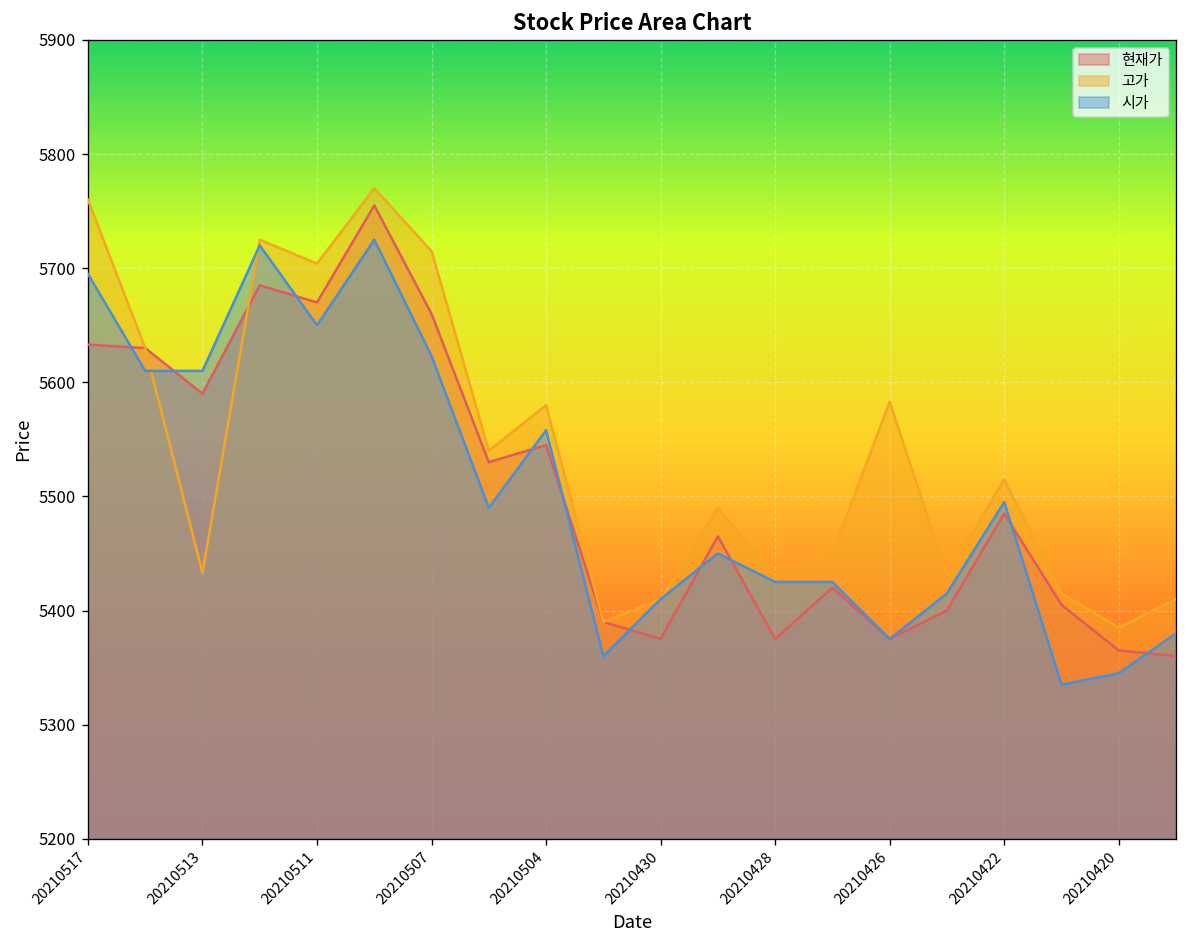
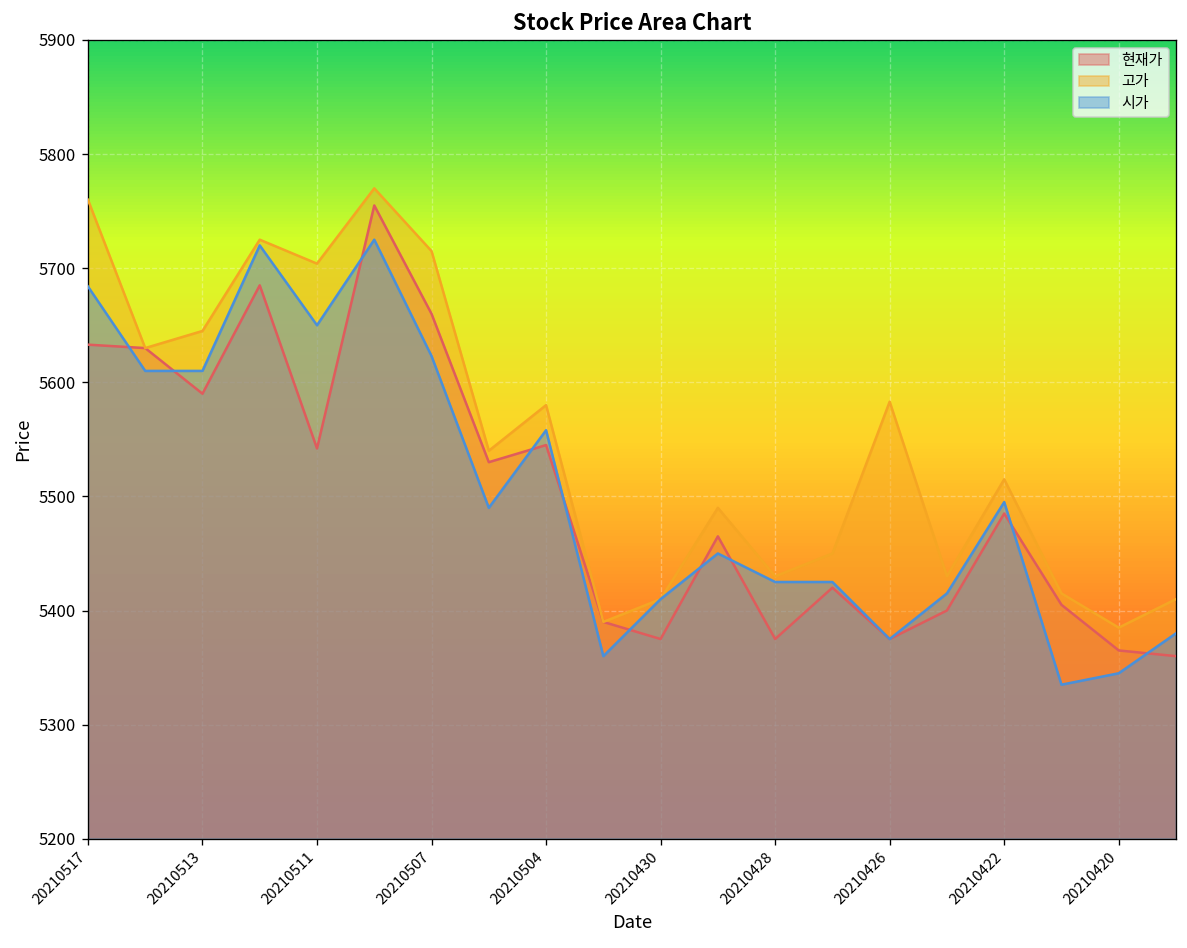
  {
    "현재가": {
      "20210517": 5630,
      "20210513": 5590,
-     "20210511": 5670,
+     "20210511": 5540,
      "20210507": 5660,
      "20210504": 5550,
      "20210430": 5380,
      "20210428": 5380,
      "20210422": 5490,
      "20210420": 5370
    },
    "고가": {
      "20210517": 5760,
-     "20210513": 5430,
+     "20210513": 5650,
      "20210511": 5700,
      "20210507": 5720,
      "20210504": 5580,
      "20210428": 5430,
      "20210426": 5580,
      "20210422": 5520,
      "20210420": 5390
    },
    "시가": {
-     "20210517": 5700,
+     "20210517": 5680,
      "20210513": 5610,
      "20210511": 5650,
      "20210507": 5620,
      "20210504": 5560,
      "20210428": 5430,
      "20210422": 5500,
      "20210420": 5350
    }
  }
